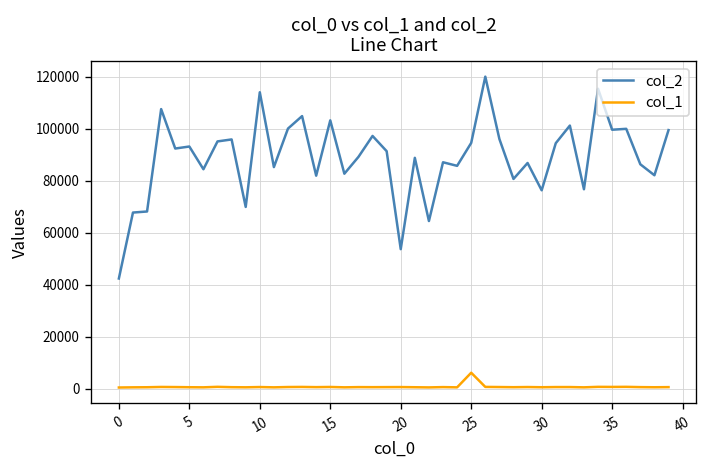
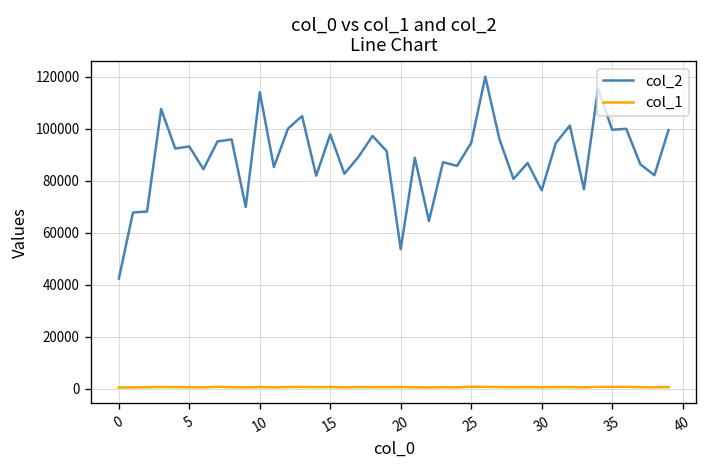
  {
    "col_2": {
      "0": 42000,
      "5": 93000,
      "10": 114000,
-     "15": 103000,
+     "15": 98000,
      "20": 54000,
      "25": 95000,
      "30": 76000,
      "35": 100000
    },
    "col_1": {
      "0": 0,
      "5": 1000,
      "10": 1000,
      "15": 1000,
      "20": 1000,
-     "25": 6000,
+     "25": 1000,
      "30": 1000,
      "35": 1000
    }
  }
